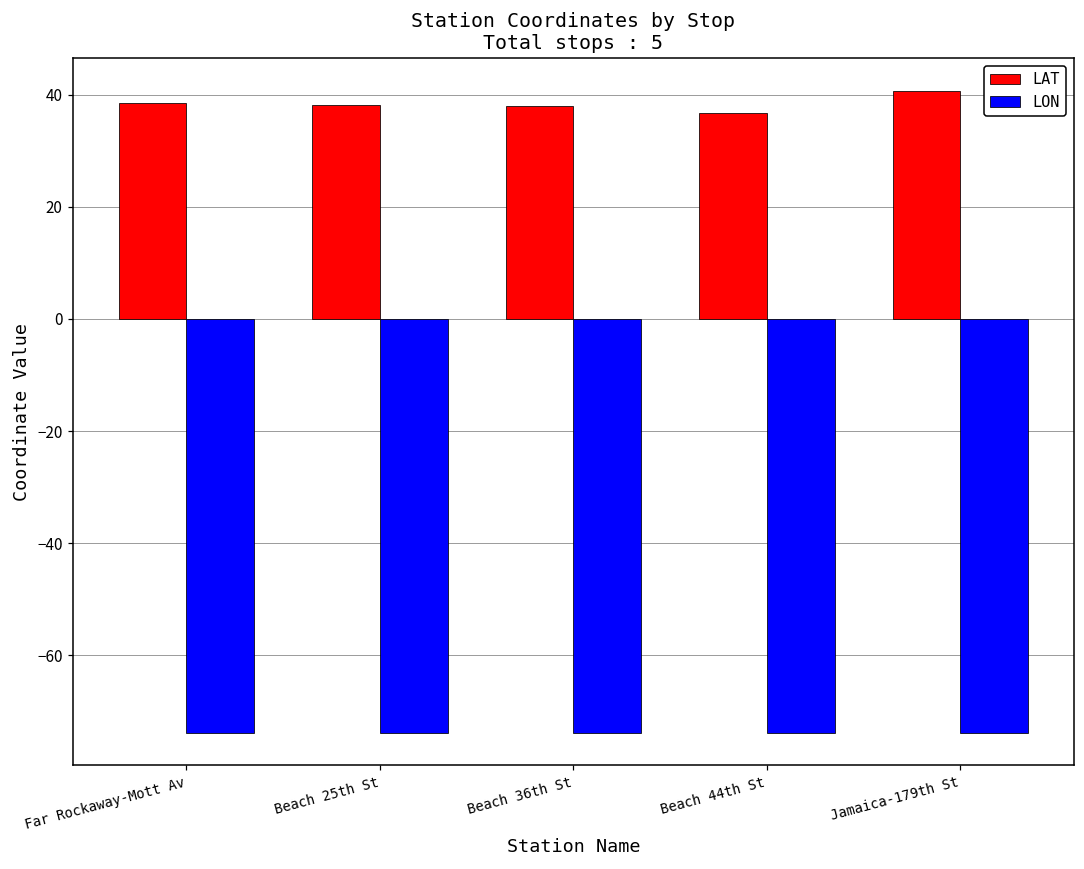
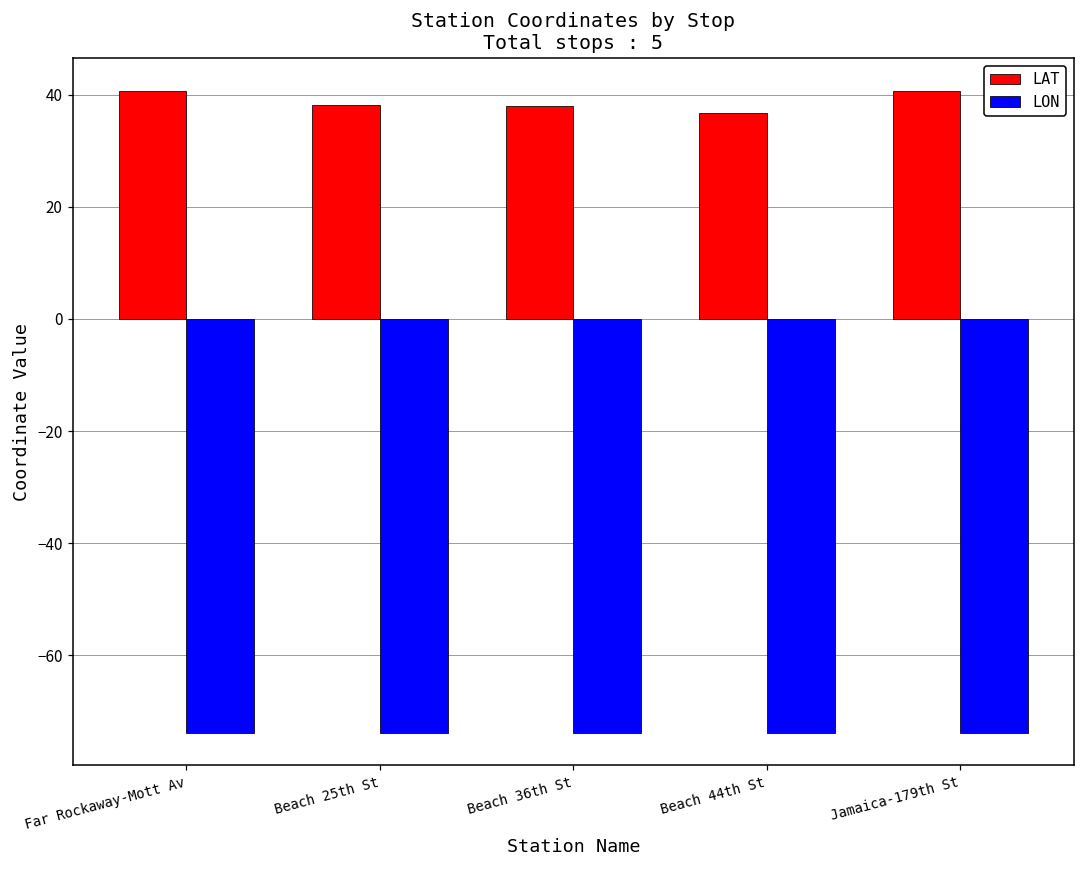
  {
    "LAT": {
-     "Far Rockaway-Mott Av": 38,
+     "Far Rockaway-Mott Av": 41,
      "Beach 25th St": 38,
      "Beach 36th St": 38,
      "Beach 44th St": 37,
      "Jamaica-179th St": 41
    },
    "LON": {
      "Far Rockaway-Mott Av": -74,
      "Beach 25th St": -74,
      "Beach 36th St": -74,
      "Beach 44th St": -74,
      "Jamaica-179th St": -74
    }
  }
